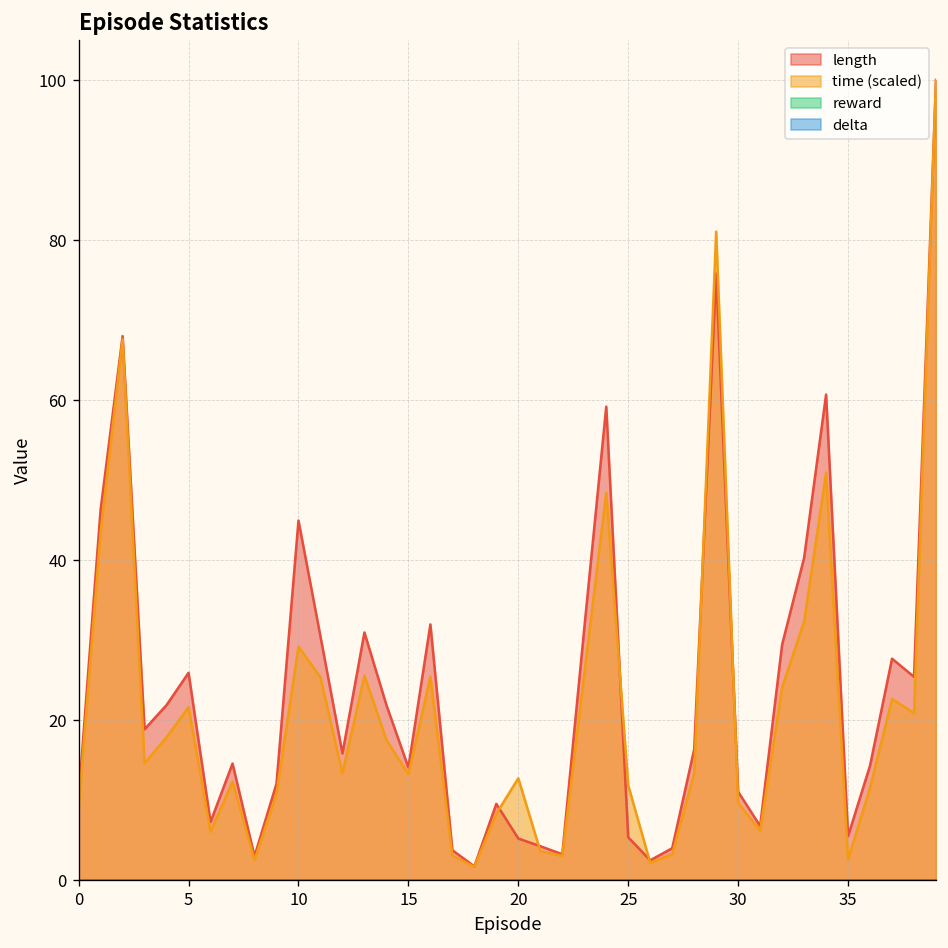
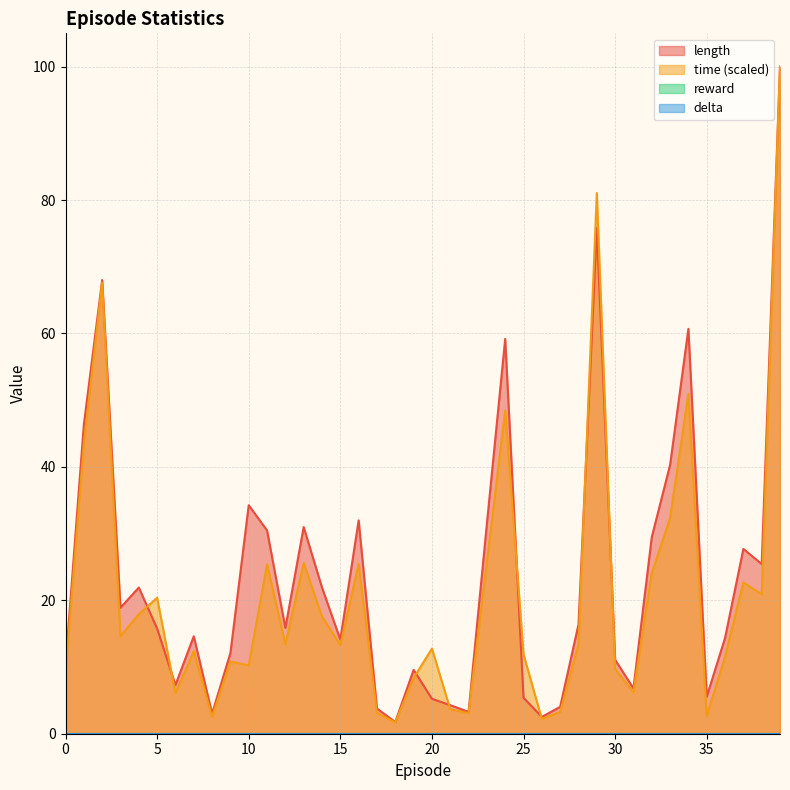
  {
    "length": {
      "0": 10,
-     "5": 26,
-     "10": 45,
+     "5": 16,
+     "10": 34,
      "15": 14,
      "20": 5,
      "25": 5,
      "30": 11,
      "35": 6
    },
    "time (scaled)": {
      "0": 9,
-     "5": 22,
-     "10": 29,
+     "5": 20,
+     "10": 10,
      "15": 13,
      "20": 13,
      "25": 12,
      "30": 10,
      "35": 3
    },
    "delta": {
      "0": 0,
      "5": 0,
      "10": 0,
      "15": 0,
      "20": 0,
      "25": 0,
      "30": 0,
      "35": 0
    }
  }
